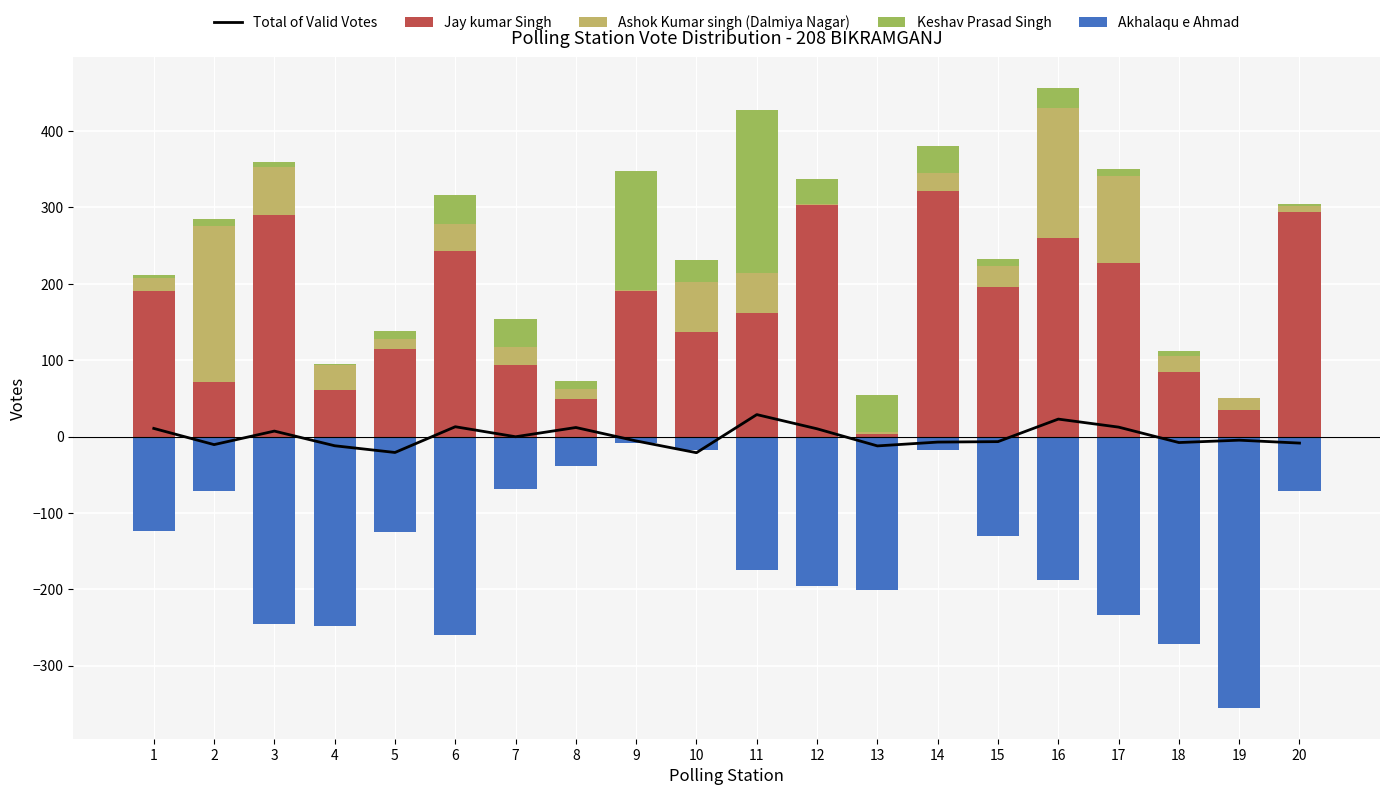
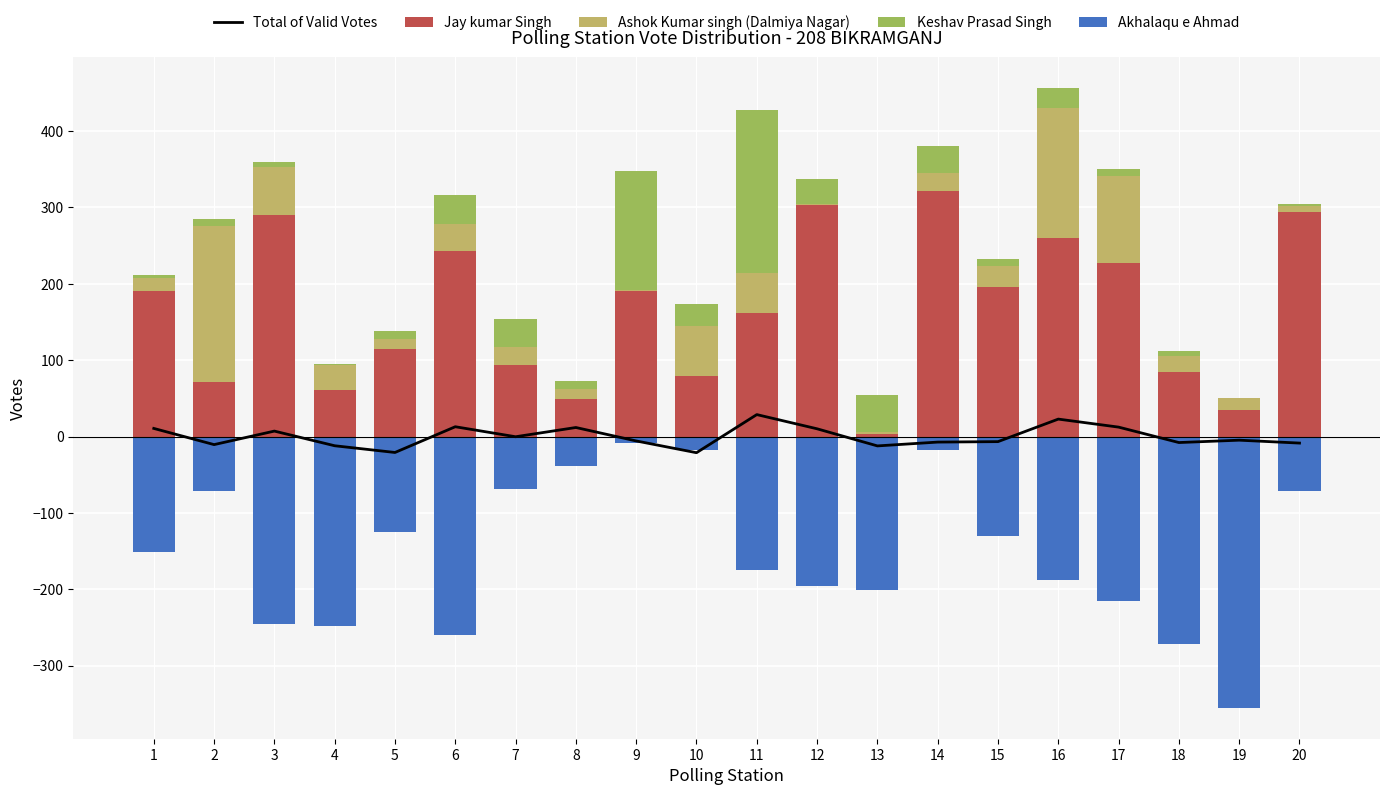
  {
    "Total of Valid Votes": {
      "1": 10,
      "2": -10,
      "3": 10,
      "4": -10,
      "5": -20,
      "6": 10,
      "7": 0,
      "8": 10,
      "9": -10,
      "10": -20,
      "11": 30,
      "12": 10,
      "13": -10,
      "14": -10,
      "15": -10,
      "16": 20,
      "17": 10,
      "18": -10,
      "19": 0,
      "20": -10
    },
    "Jay kumar Singh": {
      "1": 190,
      "2": 70,
      "3": 290,
      "4": 60,
      "5": 120,
      "6": 240,
      "7": 90,
      "8": 50,
      "9": 190,
-     "10": 140,
+     "10": 80,
      "11": 160,
      "12": 300,
      "14": 320,
      "15": 200,
      "16": 260,
      "17": 230,
      "18": 90,
      "19": 40,
      "20": 290
    },
    "Akhalaqu e Ahmad": {
-     "1": -120,
+     "1": -150,
      "2": -70,
      "3": -250,
      "4": -250,
      "5": -130,
      "6": -260,
      "7": -70,
      "8": -40,
      "9": -10,
      "10": -20,
      "11": -170,
      "12": -200,
      "13": -200,
      "14": -20,
      "15": -130,
      "16": -190,
-     "17": -230,
+     "17": -220,
      "18": -270,
      "19": -360,
      "20": -70
    }
  }
